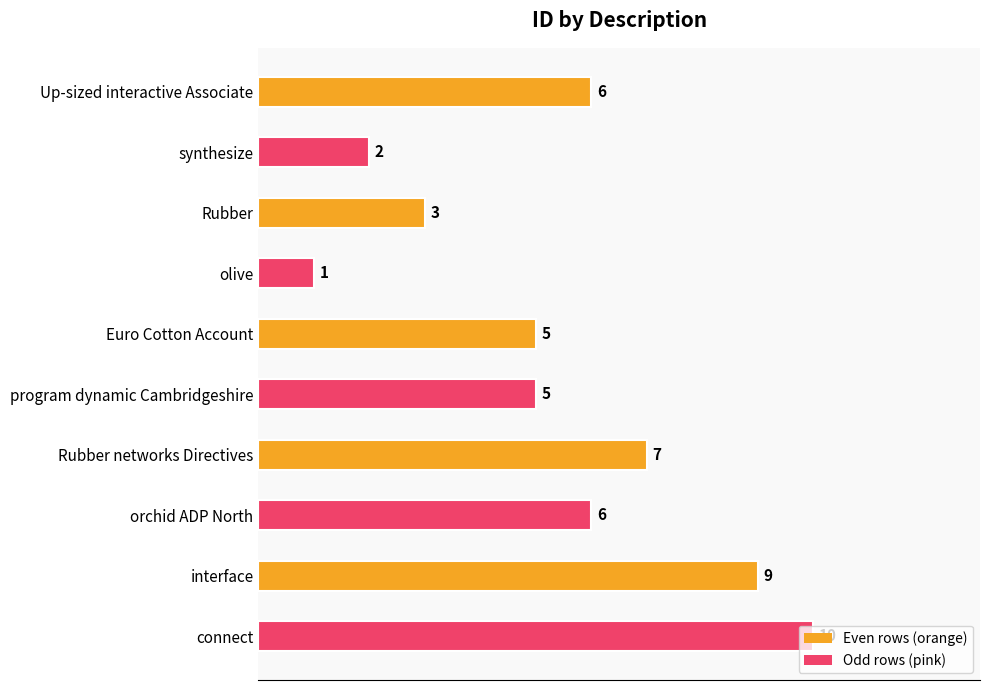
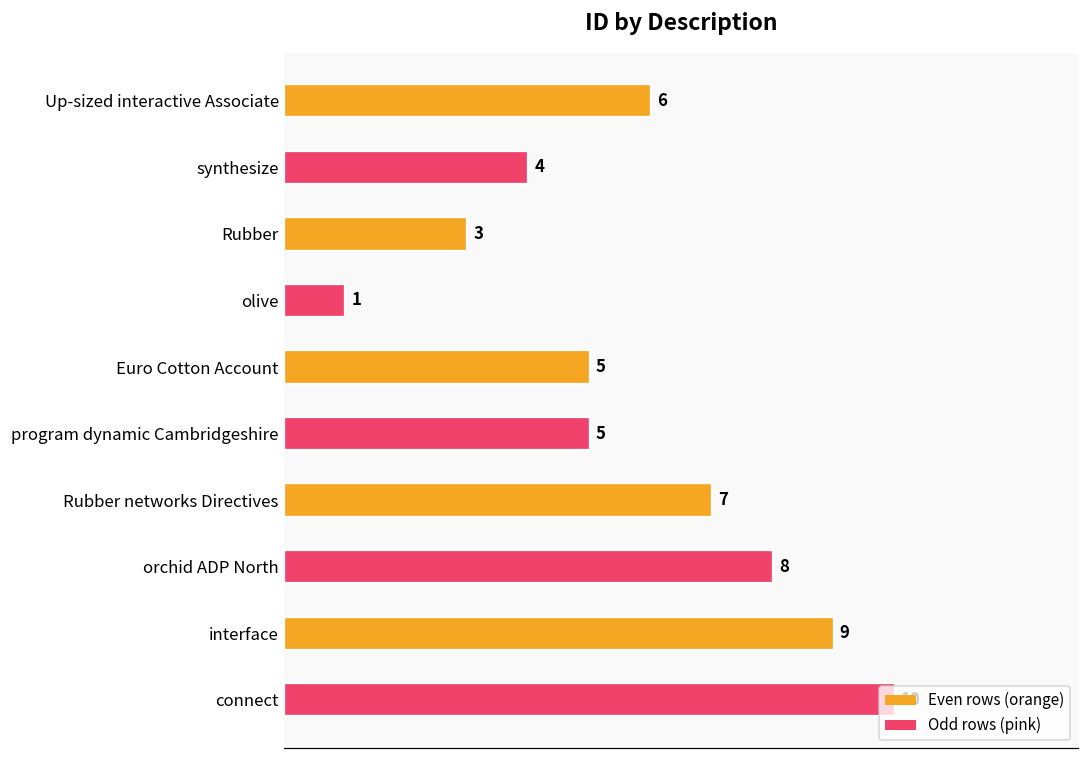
  {
    "Up-sized interactive Associate": 6,
-   "synthesize": 2,
+   "synthesize": 4,
    "Rubber": 3,
    "olive": 1,
    "Euro Cotton Account": 5,
    "program dynamic Cambridgeshire": 5,
    "Rubber networks Directives": 7,
-   "orchid ADP North": 6,
+   "orchid ADP North": 8,
    "interface": 9
  }
